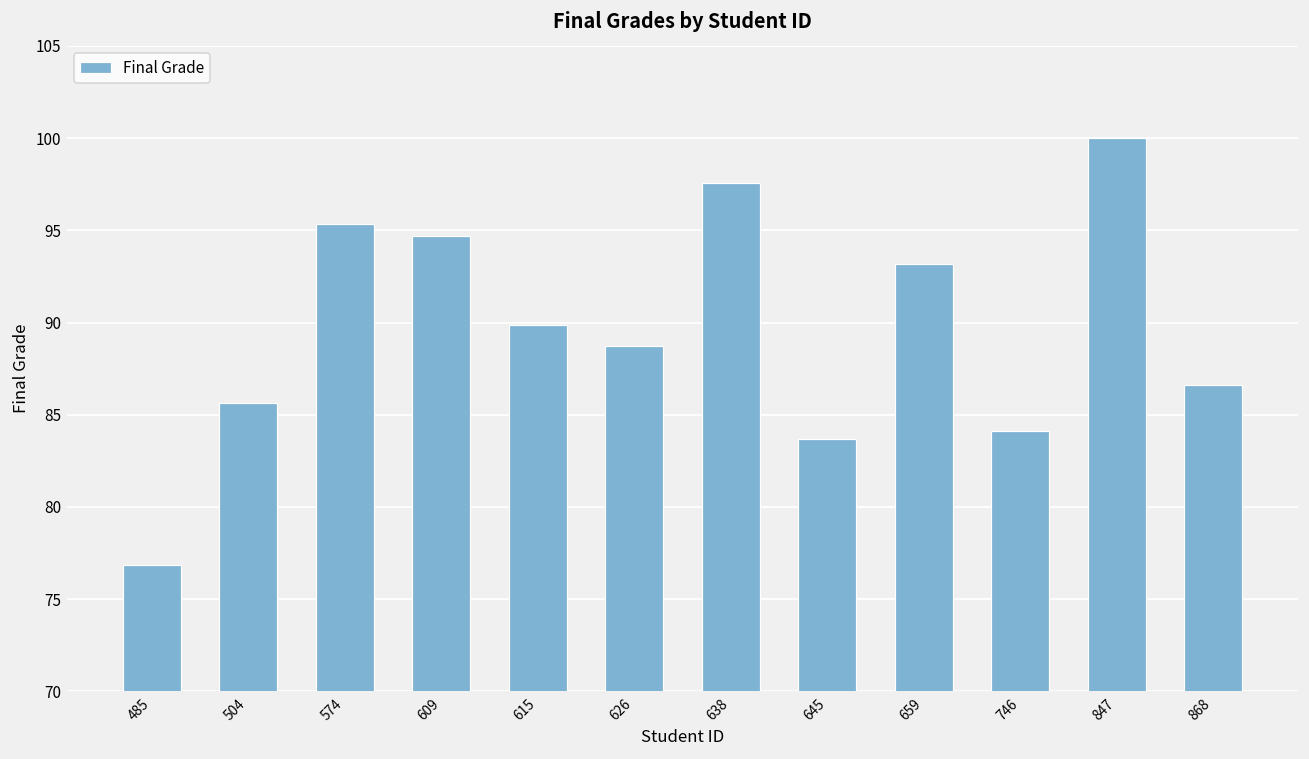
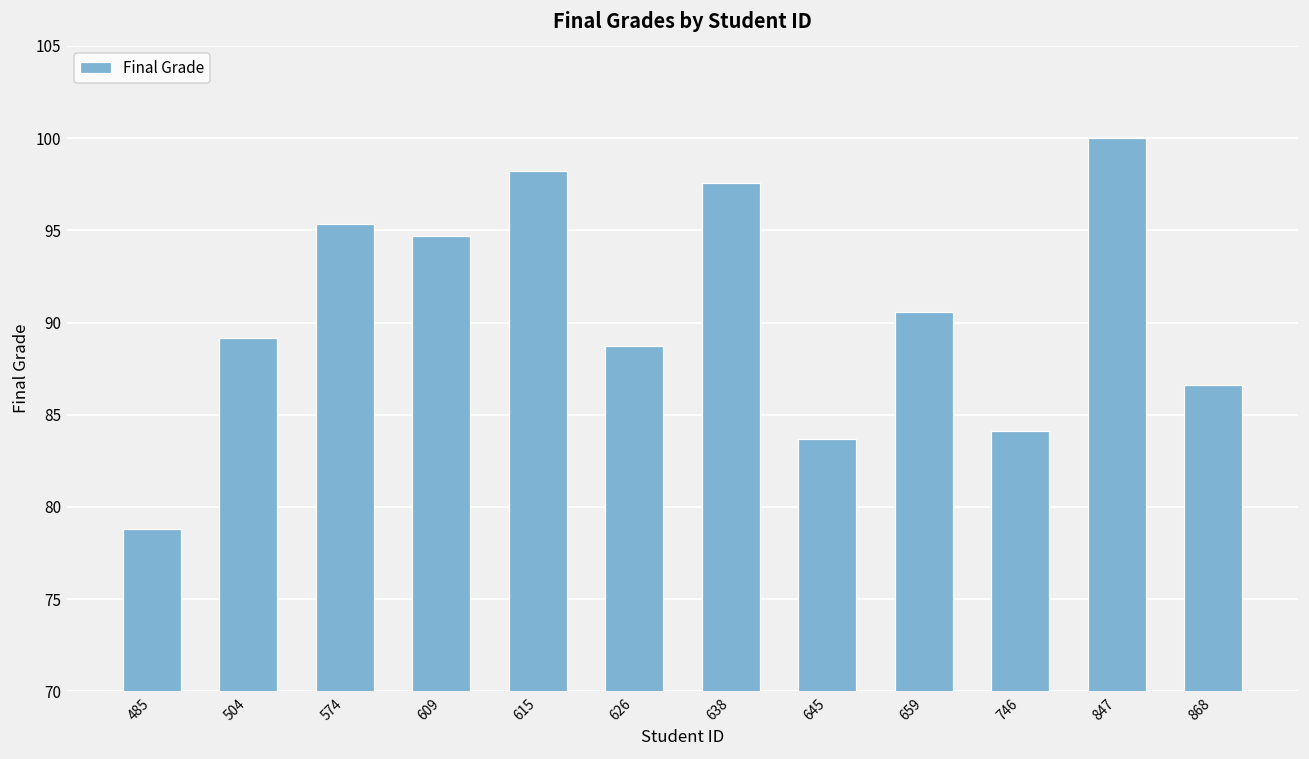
  {
-   "485": 76.9,
-   "504": 85.6,
+   "485": 78.8,
+   "504": 89.1,
    "574": 95.4,
    "609": 94.7,
-   "615": 89.9,
+   "615": 98.2,
    "626": 88.7,
    "638": 97.6,
    "645": 83.7,
-   "659": 93.2,
+   "659": 90.6,
    "746": 84.1,
    "847": 100.0,
    "868": 86.6
  }
